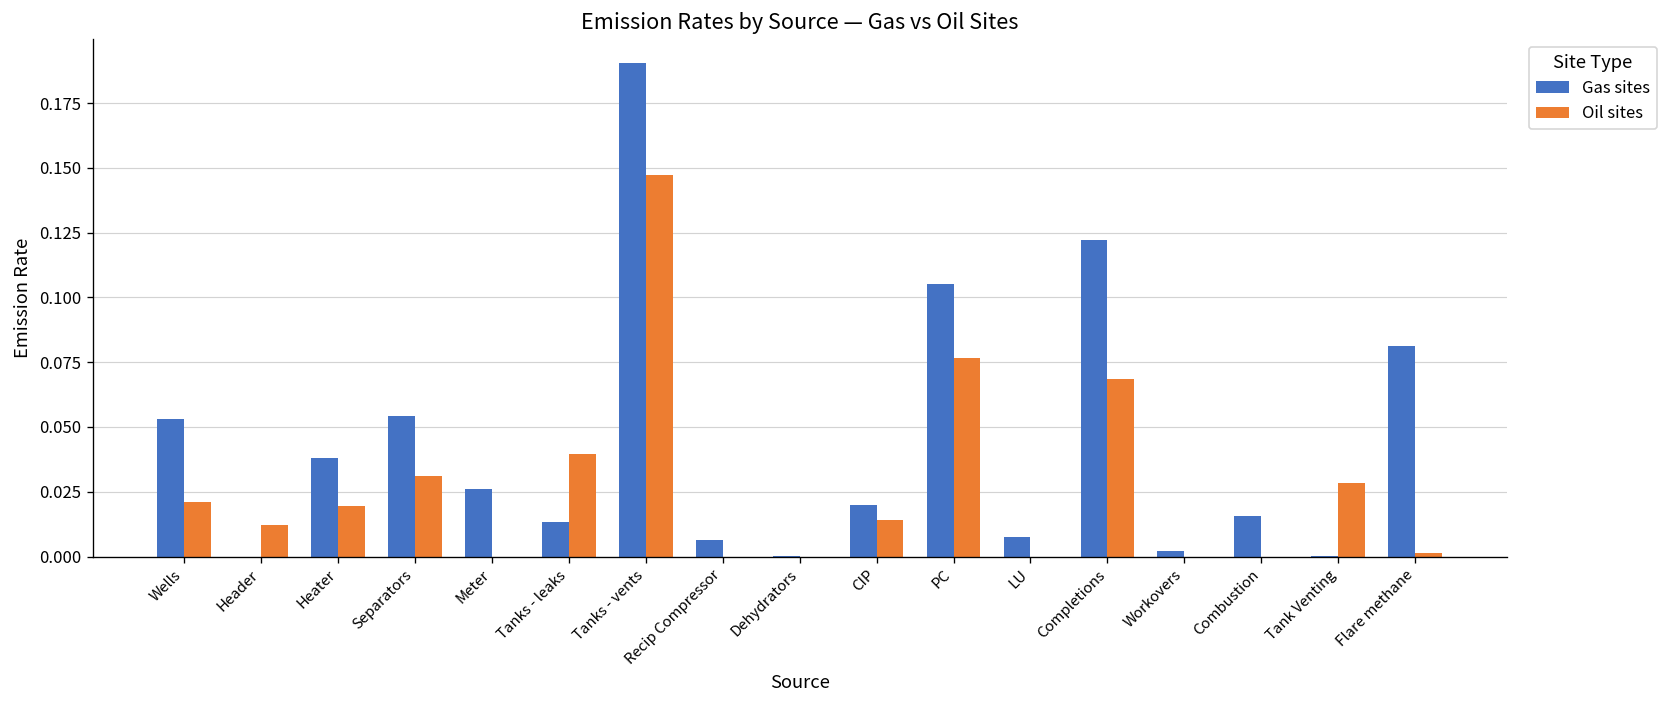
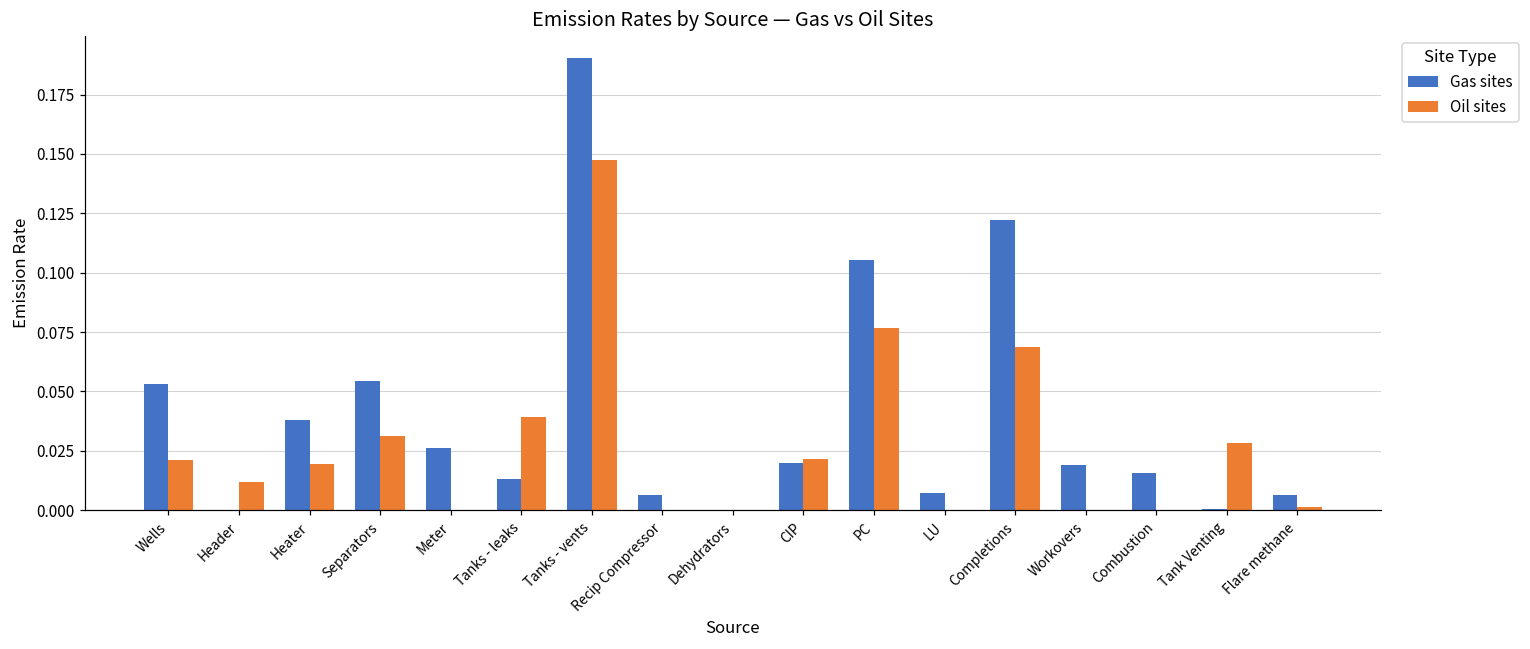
  {
    "Gas sites": {
      "Wells": 0.053,
      "Header": 0.000,
      "Heater": 0.038,
      "Separators": 0.054,
      "Meter": 0.026,
      "Tanks - leaks": 0.013,
      "Tanks - vents": 0.190,
      "Recip Compressor": 0.006,
      "CIP": 0.020,
      "PC": 0.105,
      "LU": 0.007,
      "Completions": 0.122,
-     "Workovers": 0.002,
+     "Workovers": 0.019,
      "Combustion": 0.016,
-     "Flare methane": 0.081
+     "Flare methane": 0.006
    },
    "Oil sites": {
      "Wells": 0.021,
      "Header": 0.012,
      "Heater": 0.020,
      "Separators": 0.031,
      "Meter": 0.000,
      "Tanks - leaks": 0.039,
      "Tanks - vents": 0.147,
      "Recip Compressor": 0.000,
      "Dehydrators": 0.000,
-     "CIP": 0.014,
+     "CIP": 0.021,
      "PC": 0.077,
      "LU": 0.000,
      "Completions": 0.069,
      "Workovers": 0.000,
      "Combustion": 0.000,
      "Tank Venting": 0.028,
      "Flare methane": 0.001
    }
  }
